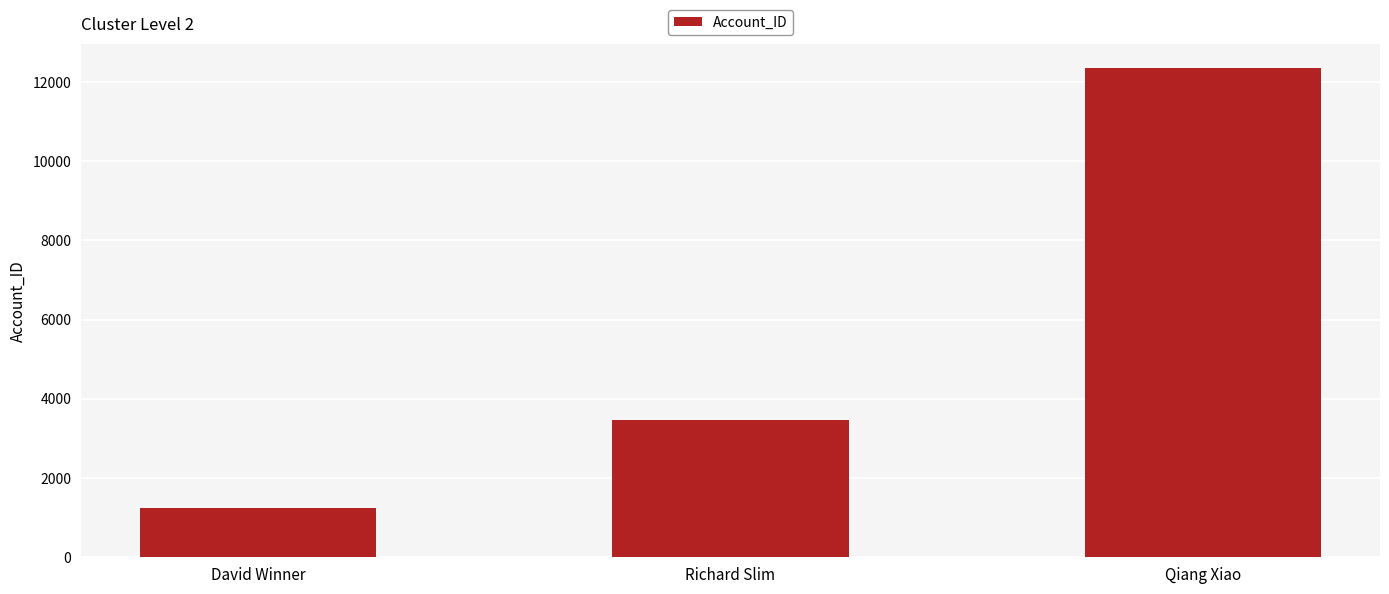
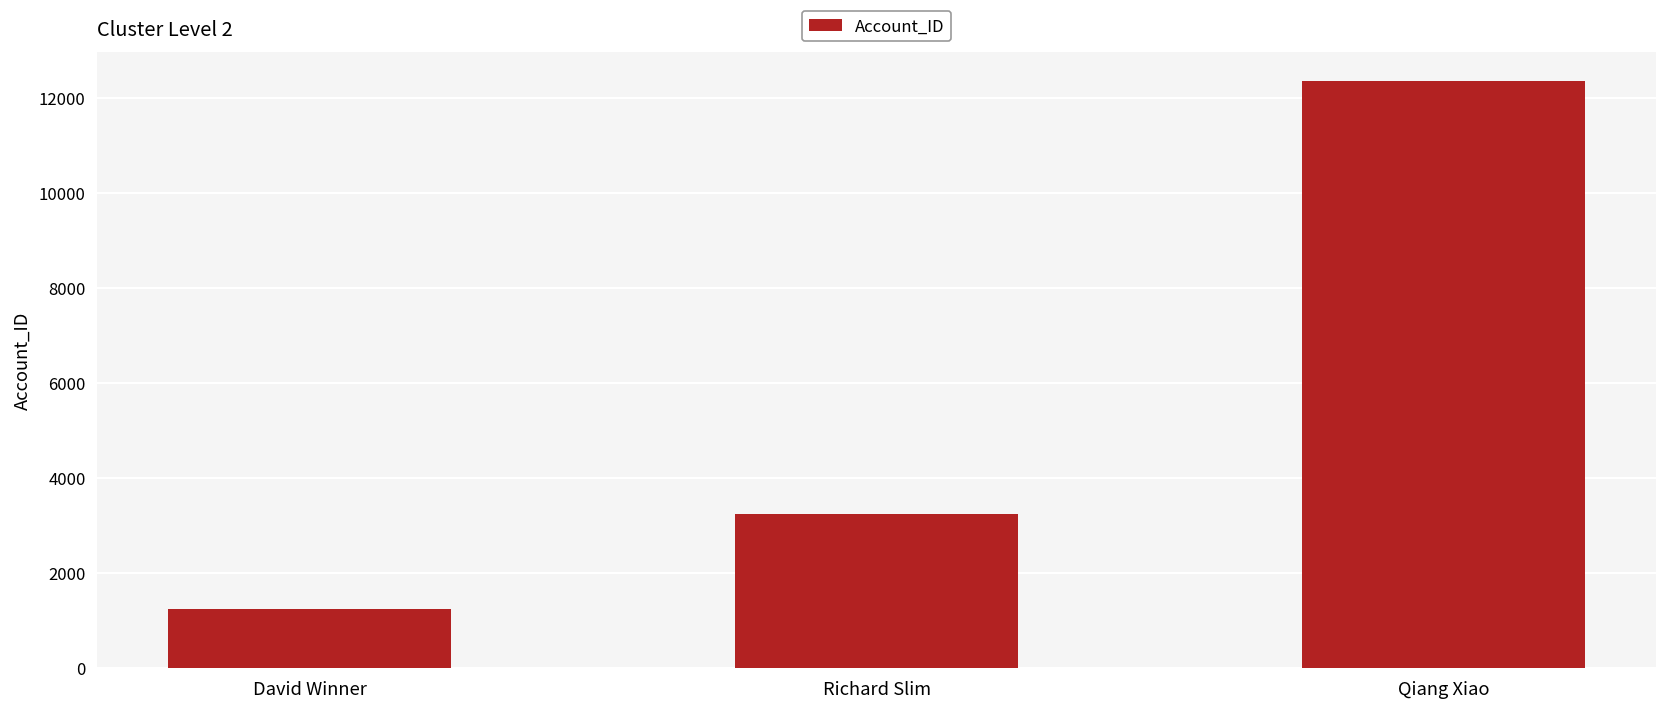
  {
    "David Winner": 1200,
-   "Richard Slim": 3500,
+   "Richard Slim": 3200,
    "Qiang Xiao": 12300
  }
